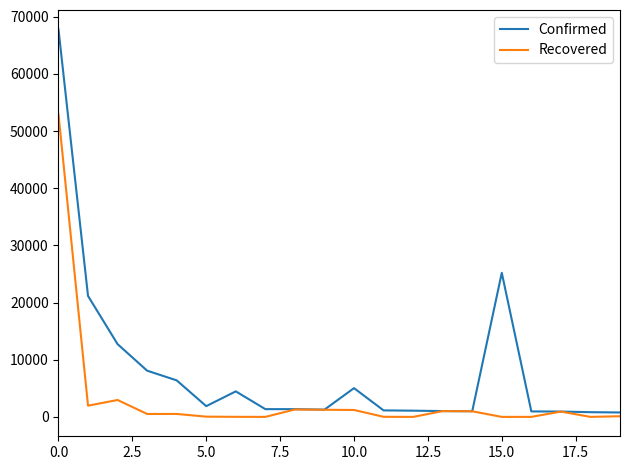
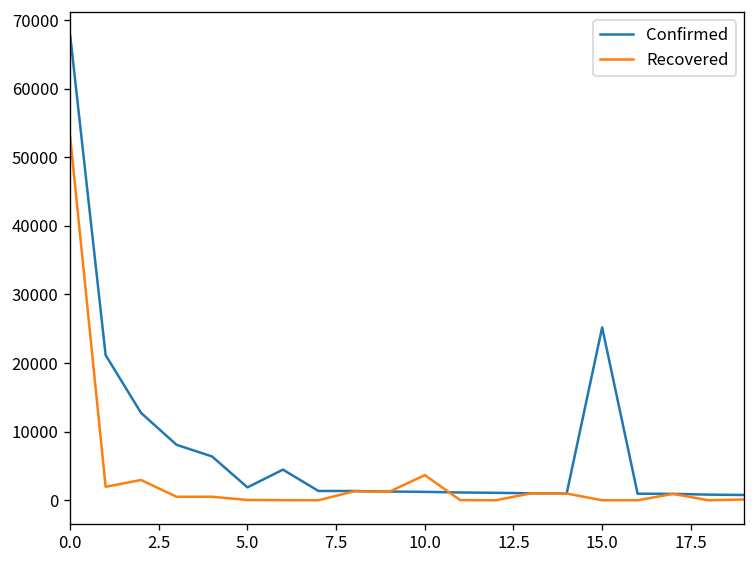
  {
    "Confirmed": {
      "0.0": 68000,
      "5.0": 2000,
-     "10.0": 5000,
+     "10.0": 1000,
      "15.0": 25000
    },
    "Recovered": {
      "0.0": 53000,
      "5.0": 0,
-     "10.0": 1000,
+     "10.0": 4000,
      "15.0": 0
    }
  }
